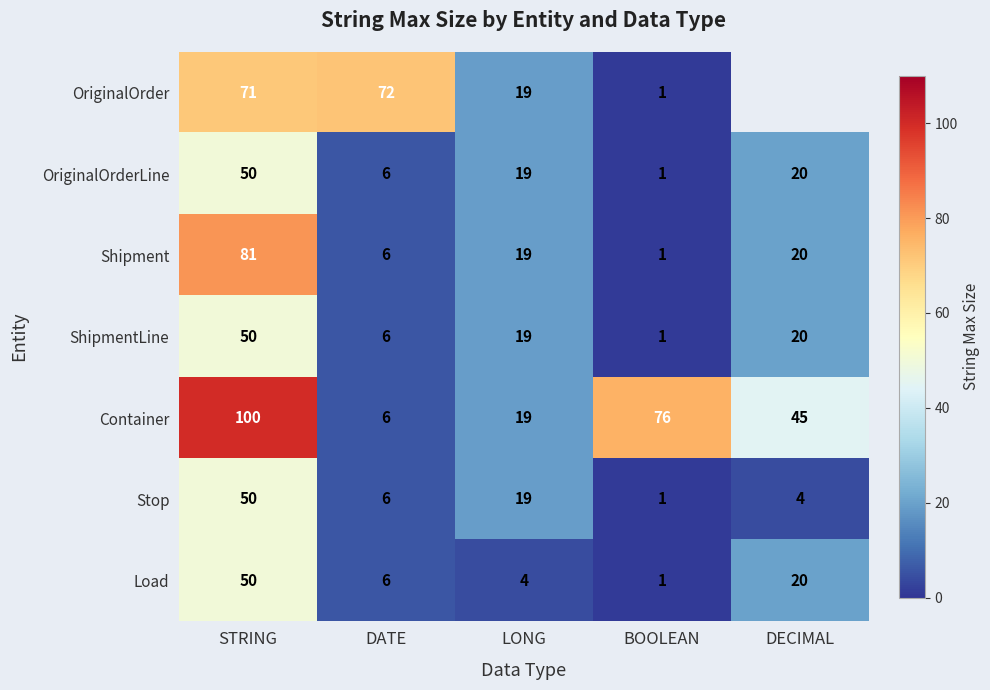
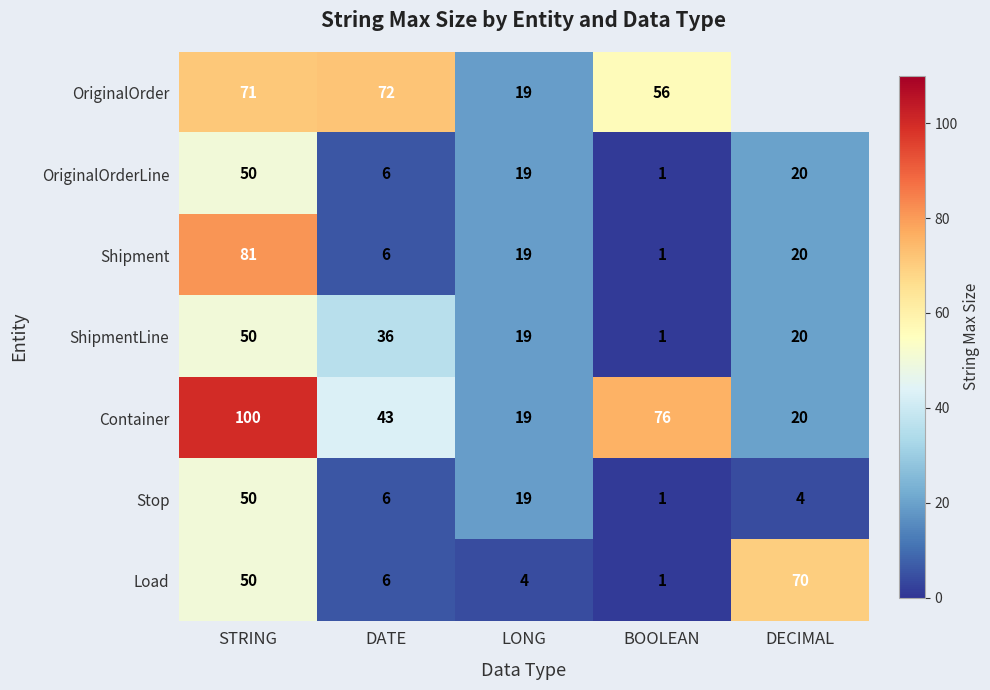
  {
    "OriginalOrder": {
      "STRING": 71,
      "DATE": 72,
      "LONG": 19,
-     "BOOLEAN": 1
+     "BOOLEAN": 56
    },
    "OriginalOrderLine": {
      "STRING": 50,
      "DATE": 6,
      "LONG": 19,
      "BOOLEAN": 1,
      "DECIMAL": 20
    },
    "Shipment": {
      "STRING": 81,
      "DATE": 6,
      "LONG": 19,
      "BOOLEAN": 1,
      "DECIMAL": 20
    },
    "ShipmentLine": {
      "STRING": 50,
-     "DATE": 6,
+     "DATE": 36,
      "LONG": 19,
      "BOOLEAN": 1,
      "DECIMAL": 20
    },
    "Container": {
      "STRING": 100,
-     "DATE": 6,
+     "DATE": 43,
      "LONG": 19,
      "BOOLEAN": 76,
-     "DECIMAL": 45
+     "DECIMAL": 20
    },
    "Stop": {
      "STRING": 50,
      "DATE": 6,
      "LONG": 19,
      "BOOLEAN": 1,
      "DECIMAL": 4
    },
    "Load": {
      "STRING": 50,
      "DATE": 6,
      "LONG": 4,
      "BOOLEAN": 1,
-     "DECIMAL": 20
+     "DECIMAL": 70
    }
  }
